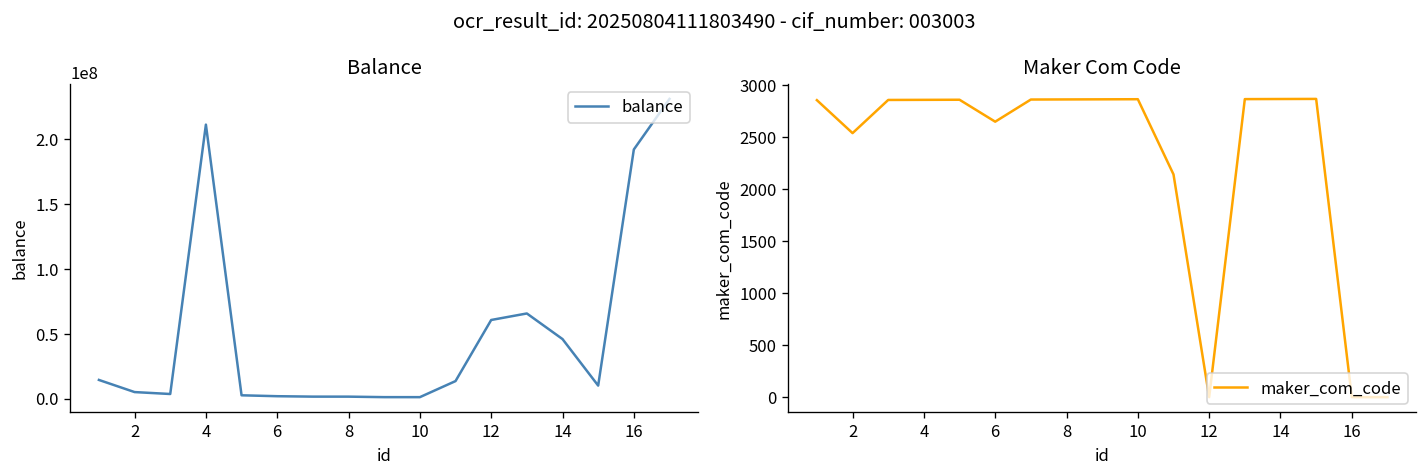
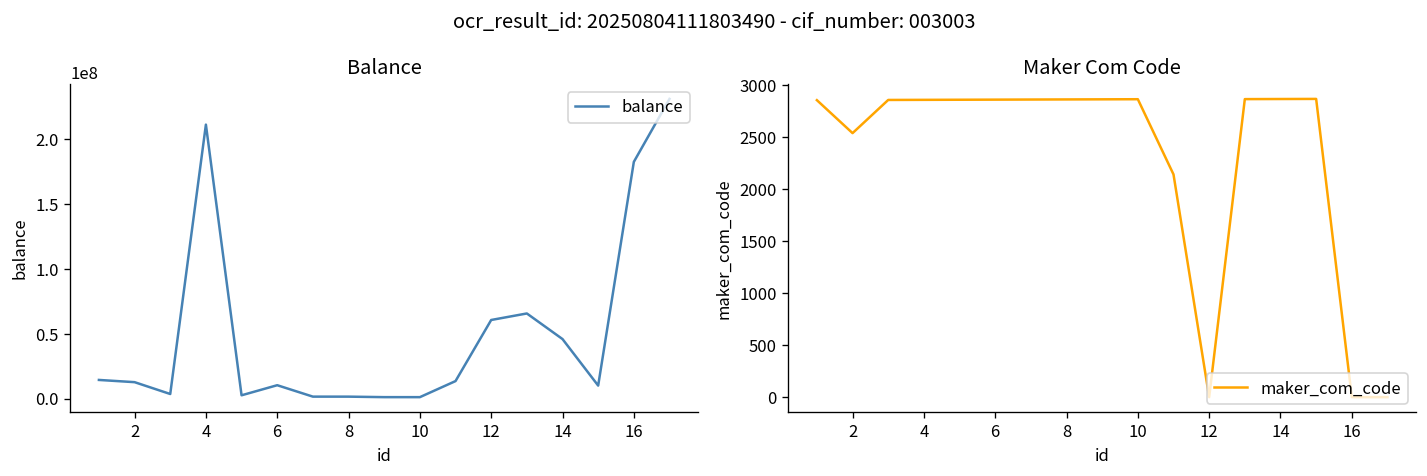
  {
    "Balance": {
-     "2": 5000000,
+     "2": 13000000,
      "4": 211000000,
-     "6": 2000000,
+     "6": 10000000,
      "8": 1000000,
      "10": 1000000,
      "12": 61000000,
      "14": 46000000,
-     "16": 192000000
+     "16": 183000000
    },
    "Maker Com Code": {
      "2": 2500,
      "4": 2900,
-     "6": 2600,
+     "6": 2900,
      "8": 2900,
      "10": 2900,
      "14": 2900
    }
  }
